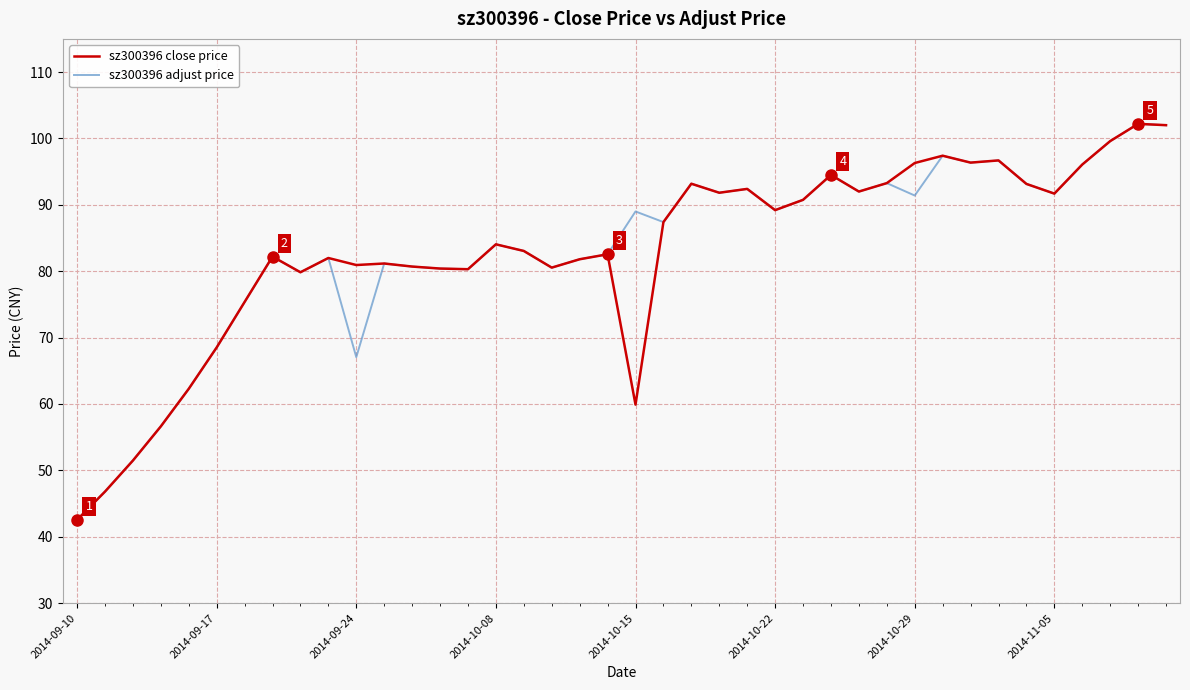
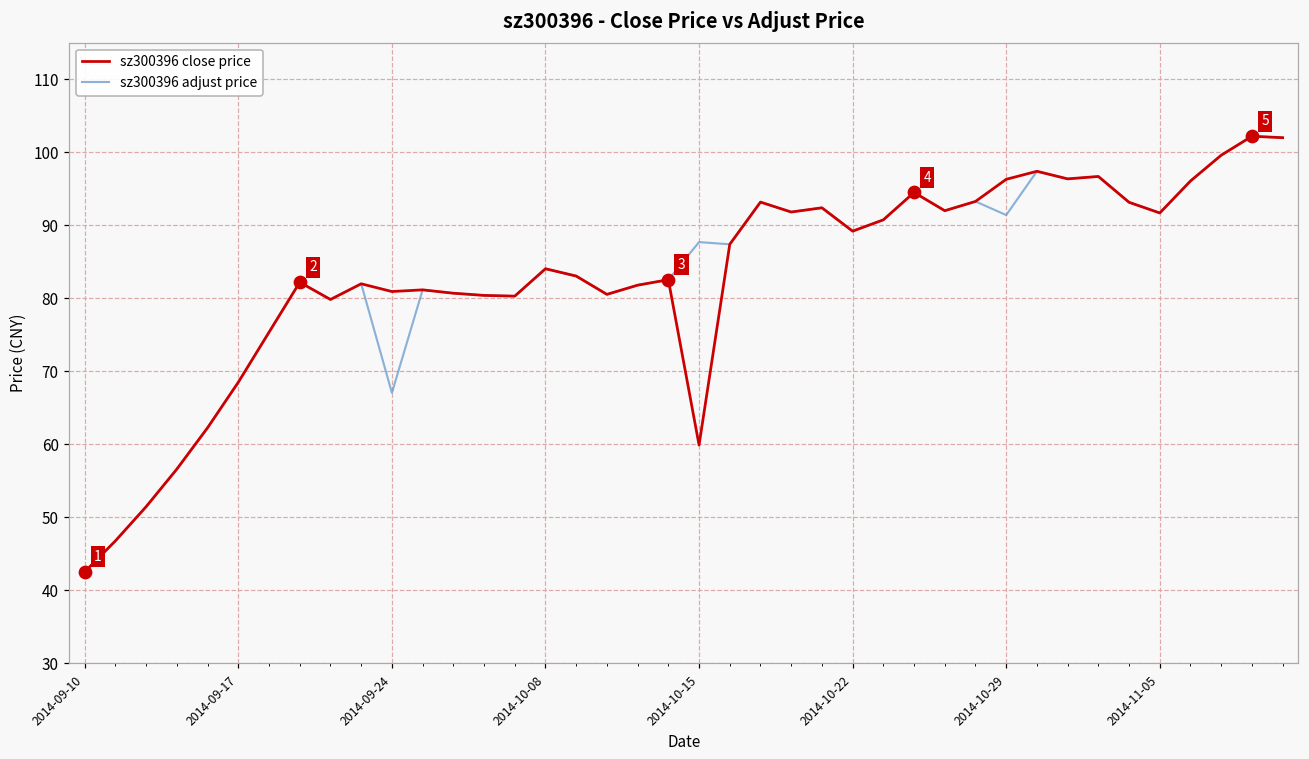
  {
    "sz300396 adjust price": {
      "2014-09-24": 67,
-     "2014-10-15": 89,
+     "2014-10-15": 88,
      "2014-10-29": 91
    }
  }
